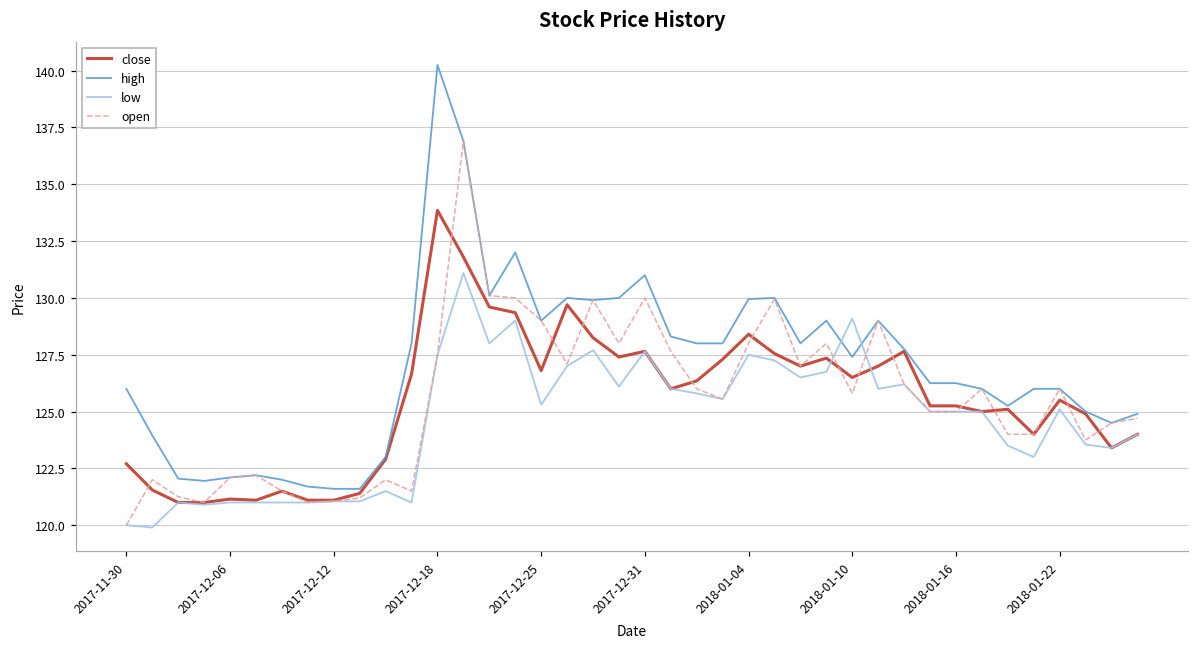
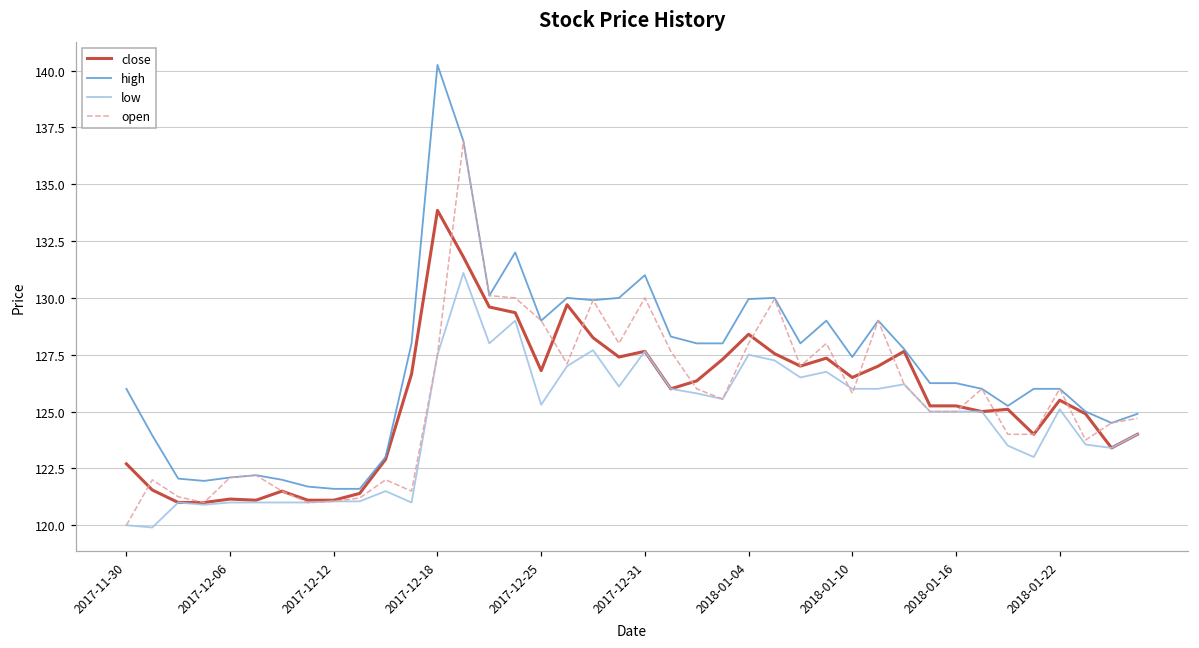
  {
    "close": {
      "2017-11-30": 122.7,
      "2017-12-06": 121.2,
      "2017-12-18": 133.9,
      "2017-12-25": 126.8,
      "2018-01-04": 128.4,
      "2018-01-10": 126.5,
      "2018-01-22": 125.5
    },
    "high": {
      "2017-11-30": 126.0,
      "2017-12-12": 121.6,
      "2017-12-18": 140.3,
      "2017-12-31": 131.0,
      "2018-01-04": 130.0,
      "2018-01-10": 127.4
    },
    "low": {
      "2017-12-06": 121.0,
      "2017-12-25": 125.3,
      "2018-01-04": 127.5,
-     "2018-01-10": 129.1,
+     "2018-01-10": 126.0,
      "2018-01-22": 125.1
    },
    "open": {
      "2017-12-31": 130.0,
      "2018-01-04": 128.0,
      "2018-01-10": 125.8
    }
  }
